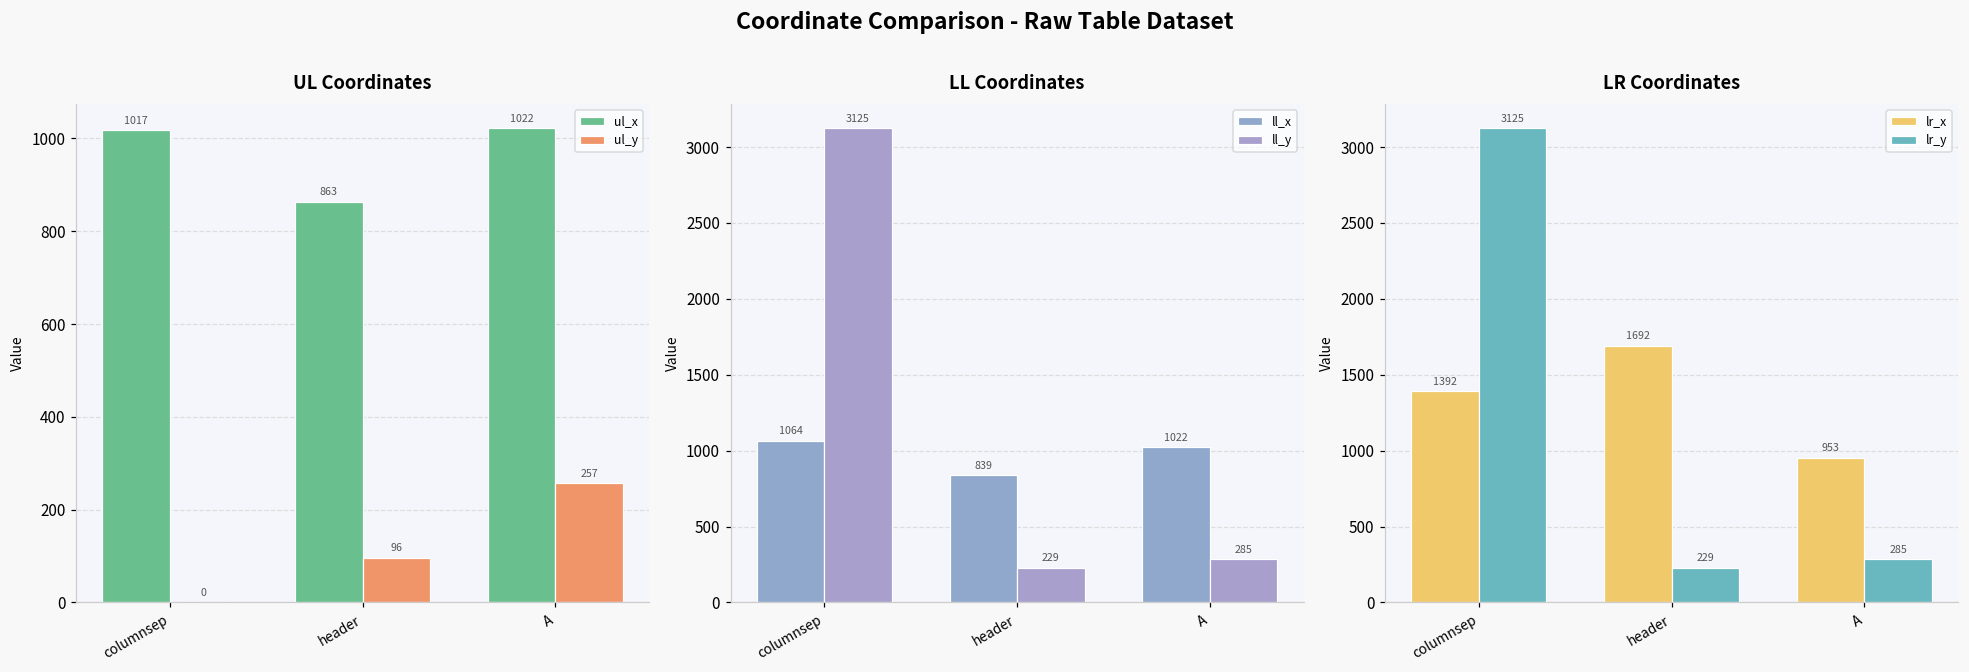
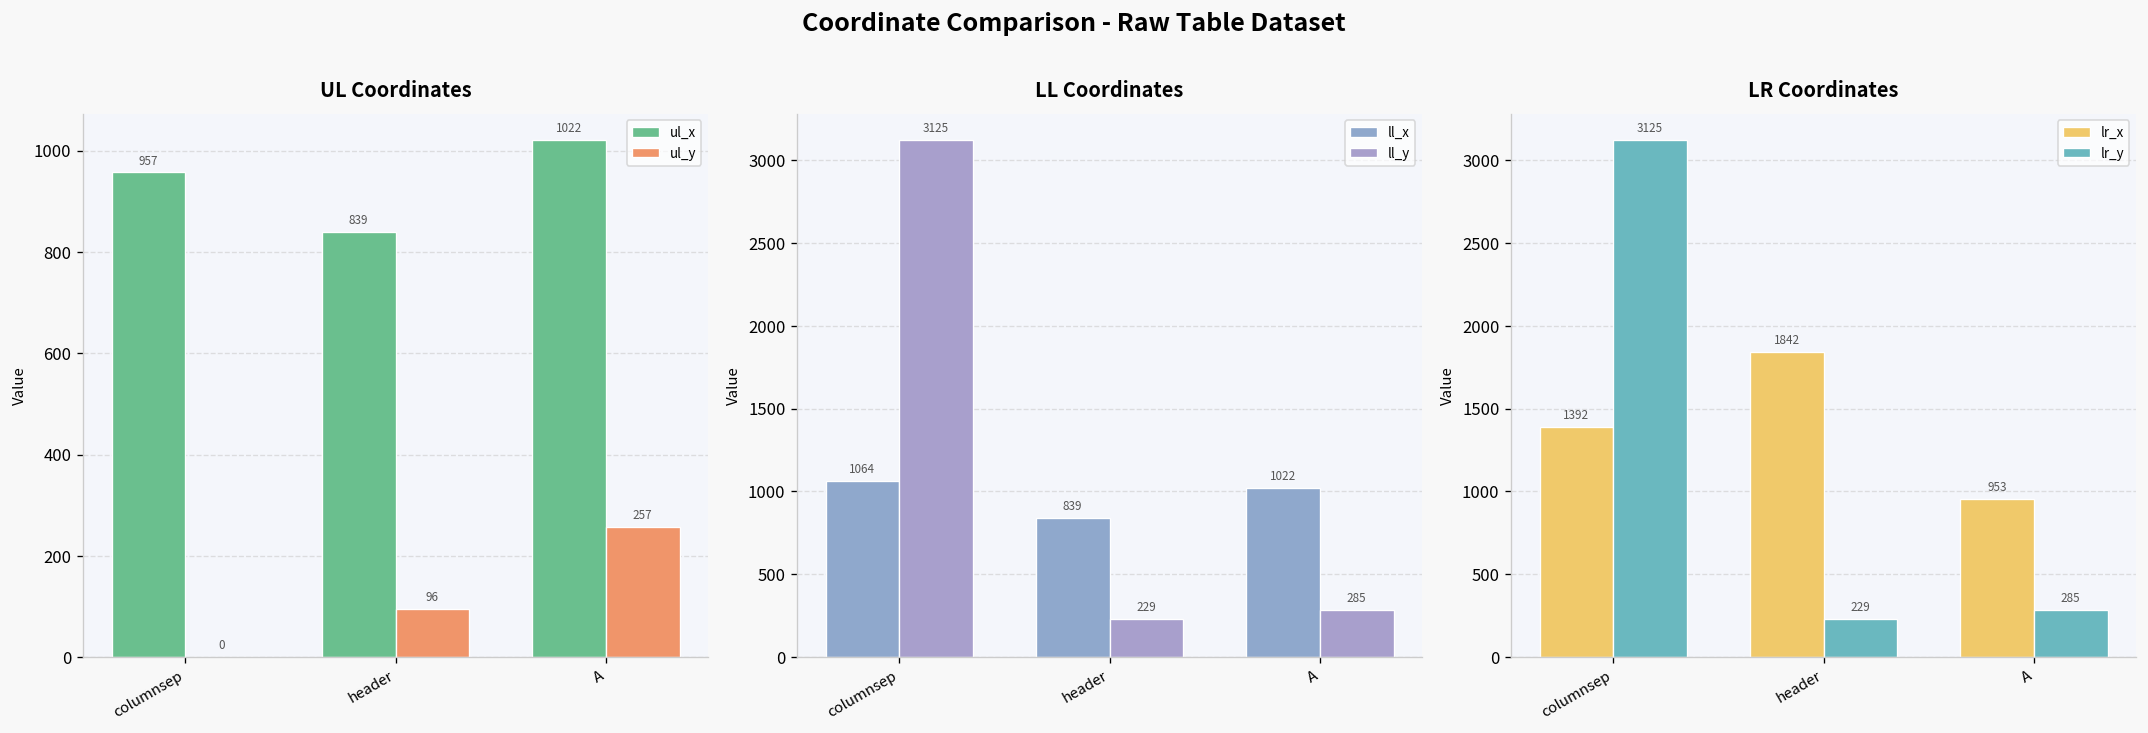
  {
    "UL Coordinates": {
      "ul_x": {
-       "columnsep": 1017,
-       "header": 863,
+       "columnsep": 957,
+       "header": 839,
        "A": 1022
      },
      "ul_y": {
        "columnsep": 0,
        "header": 96,
        "A": 257
      }
    },
    "LR Coordinates": {
      "lr_x": {
        "columnsep": 1392,
-       "header": 1692,
+       "header": 1842,
        "A": 953
      },
      "lr_y": {
        "columnsep": 3125,
        "header": 229,
        "A": 285
      }
    }
  }
